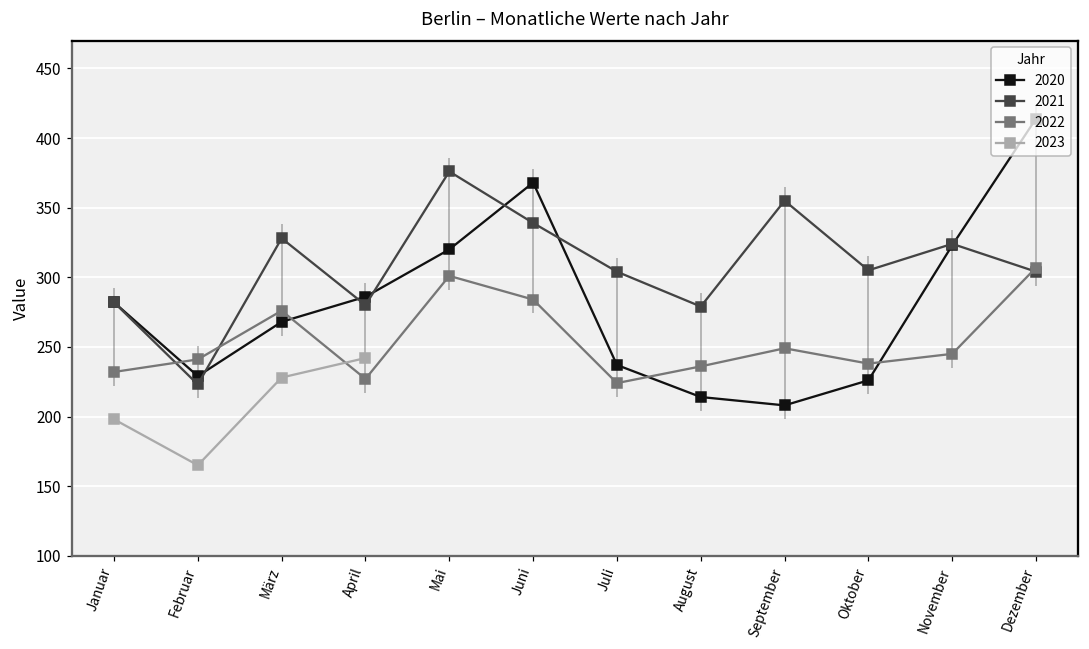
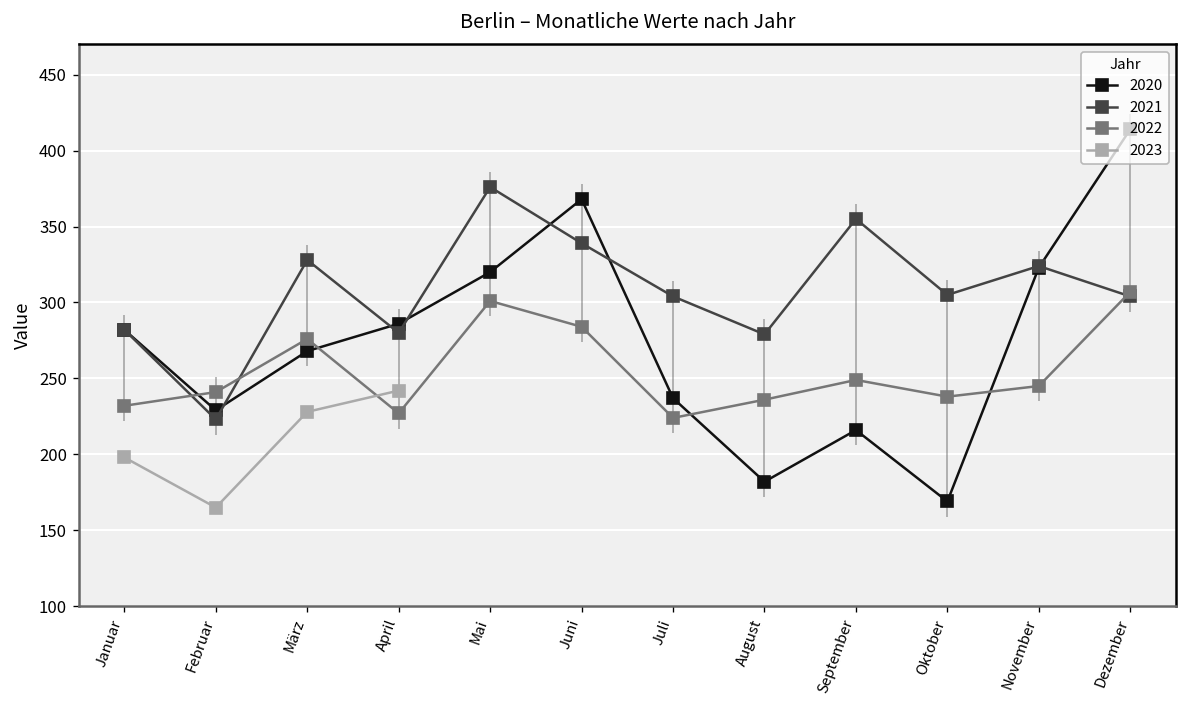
  {
    "2020": {
      "Februar": 229,
      "März": 268,
      "April": 286,
      "Mai": 320,
      "Juni": 368,
      "Juli": 237,
-     "August": 214,
-     "September": 208,
-     "Oktober": 226
+     "August": 182,
+     "September": 216,
+     "Oktober": 169
    },
    "2021": {
      "Februar": 223,
      "März": 328,
      "April": 280,
      "Mai": 376,
      "Juni": 339,
      "Juli": 304,
      "August": 279,
      "September": 355,
      "Oktober": 305,
      "Dezember": 304
    },
    "2022": {
      "Januar": 232,
      "Februar": 241,
      "März": 276,
      "April": 227,
      "Mai": 301,
      "Juni": 284,
      "Juli": 224,
      "August": 236,
      "September": 249,
      "Oktober": 238,
      "November": 245,
      "Dezember": 307
    },
    "2023": {
      "Januar": 198,
      "Februar": 165,
      "März": 228,
      "April": 242
    }
  }
